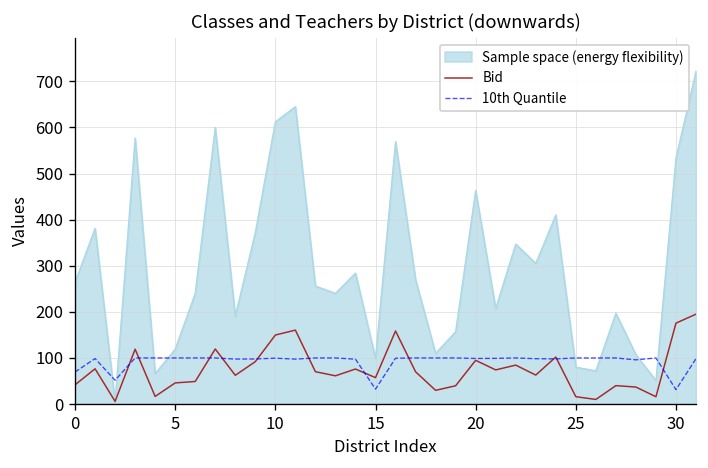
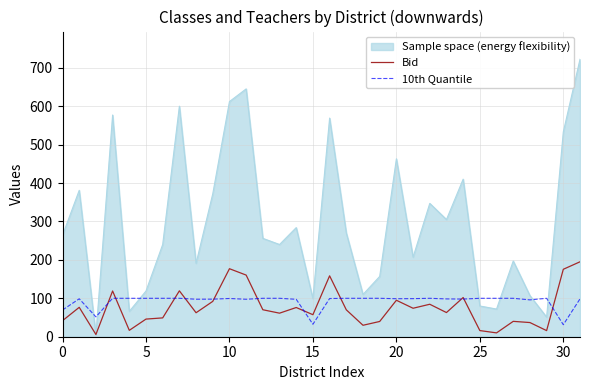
  {
    "Sample space (energy flexibility)": {
      "0": 260,
      "5": 120,
      "10": 610,
      "15": 100,
      "20": 460,
      "25": 80,
      "30": 530
    },
    "Bid": {
      "0": 40,
      "5": 50,
-     "10": 150,
+     "10": 180,
      "15": 60,
      "25": 20,
      "30": 180
    },
    "10th Quantile": {
      "0": 70,
      "5": 100,
      "10": 100,
      "15": 30,
      "25": 100,
      "30": 30
    }
  }
